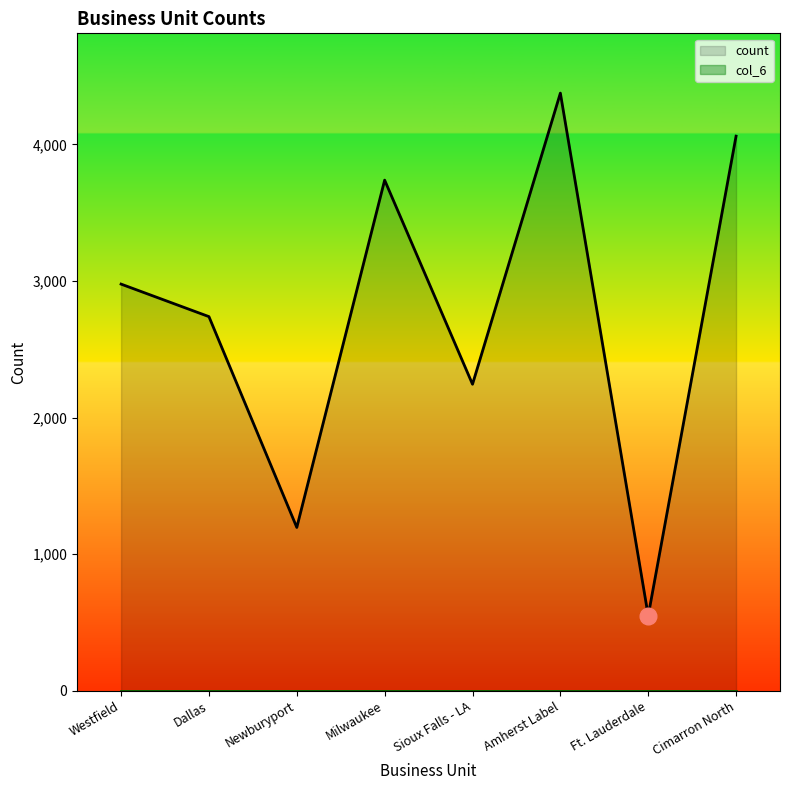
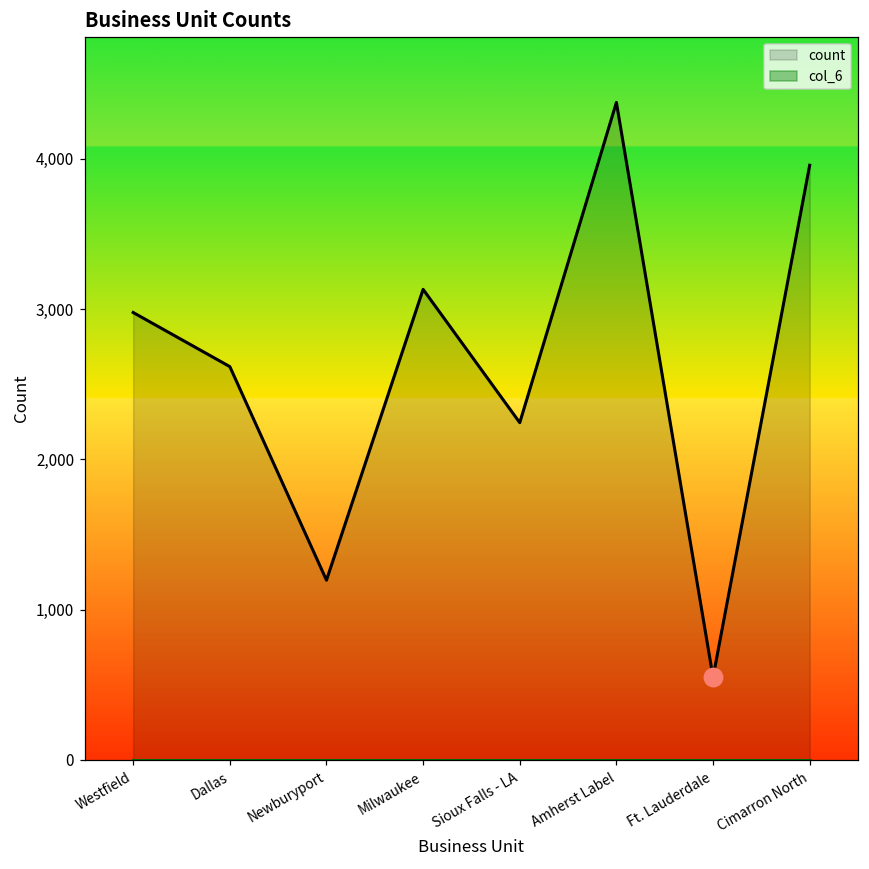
  {
    "count": {
      "Westfield": "2,980",
-     "Dallas": "2,740",
+     "Dallas": "2,620",
      "Newburyport": "1,200",
-     "Milwaukee": "3,740",
+     "Milwaukee": "3,130",
      "Sioux Falls - LA": "2,240",
      "Amherst Label": "4,380",
-     "Cimarron North": "4,060"
+     "Cimarron North": "3,960"
    },
    "col_6": {
      "Westfield": "0",
      "Dallas": "0",
      "Newburyport": "0",
      "Milwaukee": "0",
      "Sioux Falls - LA": "0",
      "Amherst Label": "0",
      "Ft. Lauderdale": "0",
      "Cimarron North": "0"
    }
  }
